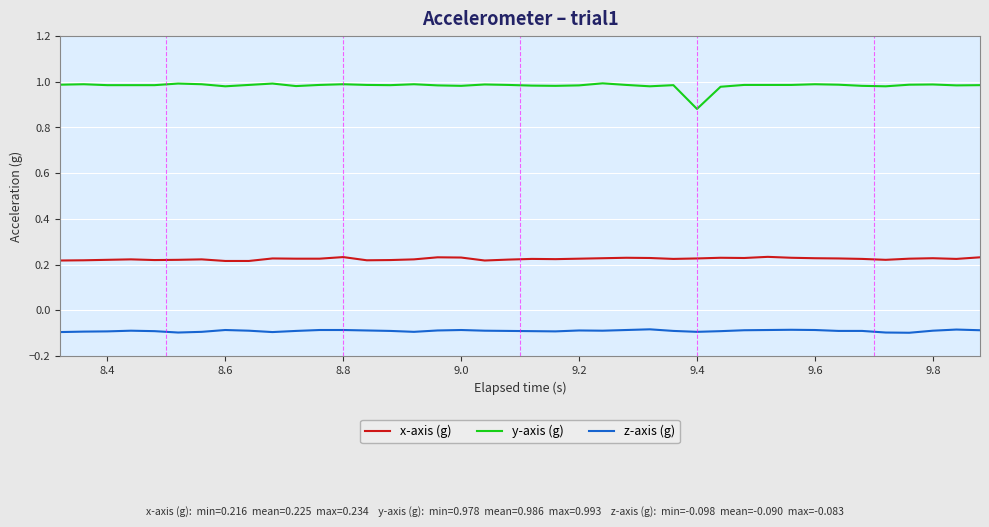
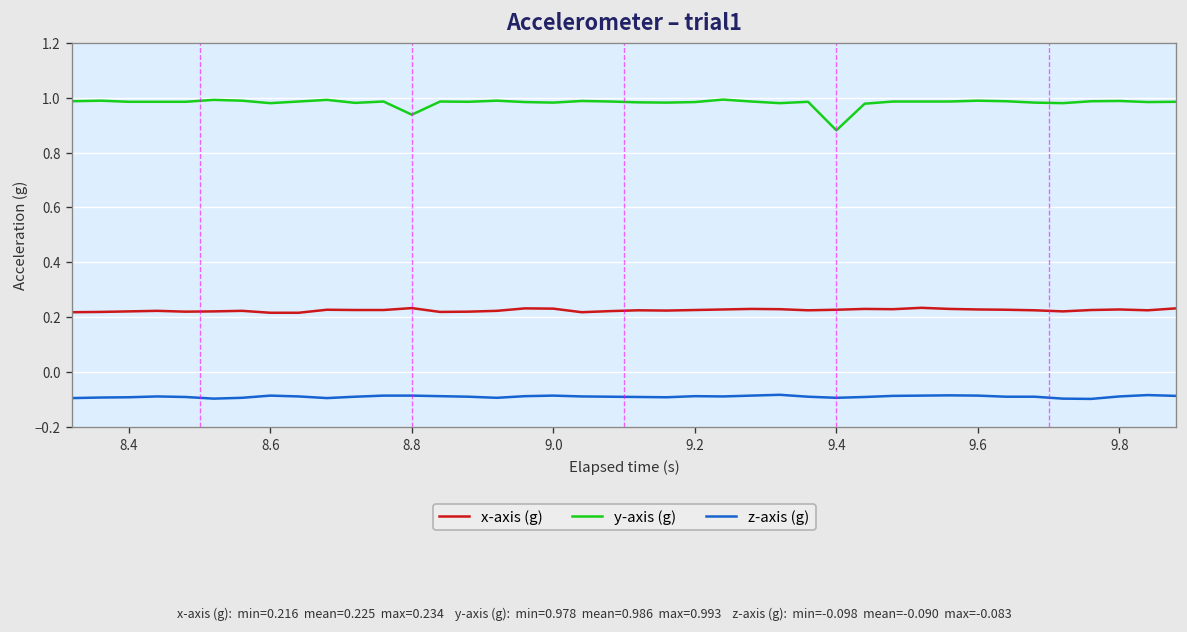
  {
    "x-axis (g)": {
      "8.4": 0.22,
      "8.6": 0.22,
      "8.8": 0.23,
      "9.0": 0.23,
      "9.2": 0.23,
      "9.4": 0.23,
      "9.6": 0.23,
      "9.8": 0.23
    },
    "y-axis (g)": {
      "8.4": 0.99,
      "8.6": 0.98,
-     "8.8": 0.99,
+     "8.8": 0.94,
      "9.0": 0.98,
      "9.2": 0.98,
      "9.4": 0.88,
      "9.6": 0.99,
      "9.8": 0.99
    },
    "z-axis (g)": {
      "8.4": -0.09,
      "8.6": -0.09,
      "8.8": -0.09,
      "9.0": -0.09,
      "9.2": -0.09,
      "9.4": -0.09,
      "9.6": -0.09,
      "9.8": -0.09
    }
  }
